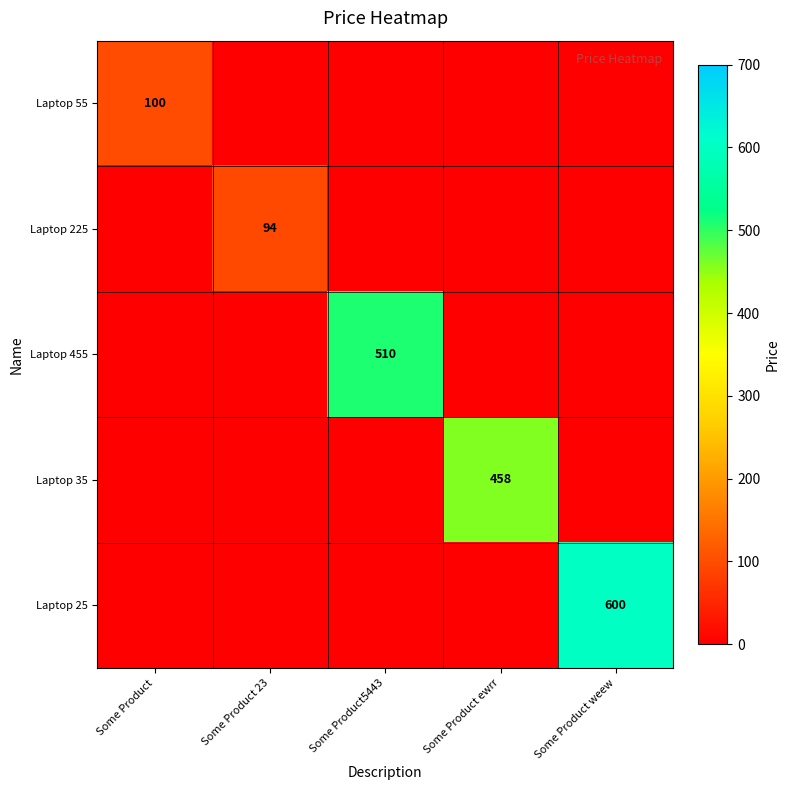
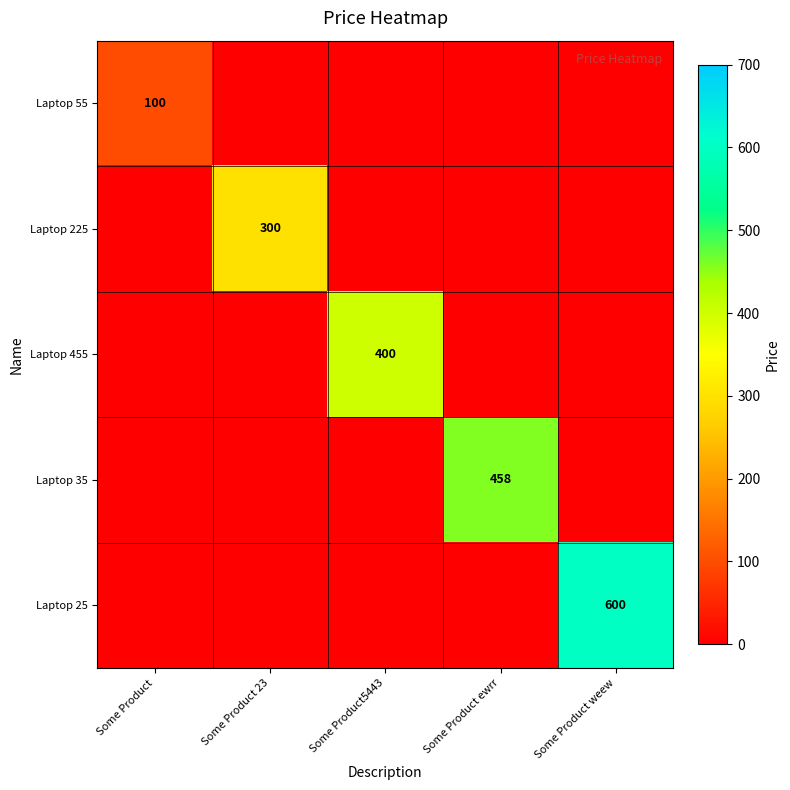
  {
    "Laptop 55": {
      "Some Product": 100
    },
    "Laptop 225": {
-     "Some Product 23": 94
+     "Some Product 23": 300
    },
    "Laptop 455": {
-     "Some Product5443": 510
+     "Some Product5443": 400
    },
    "Laptop 35": {
      "Some Product ewrr": 458
    },
    "Laptop 25": {
      "Some Product weew": 600
    }
  }
